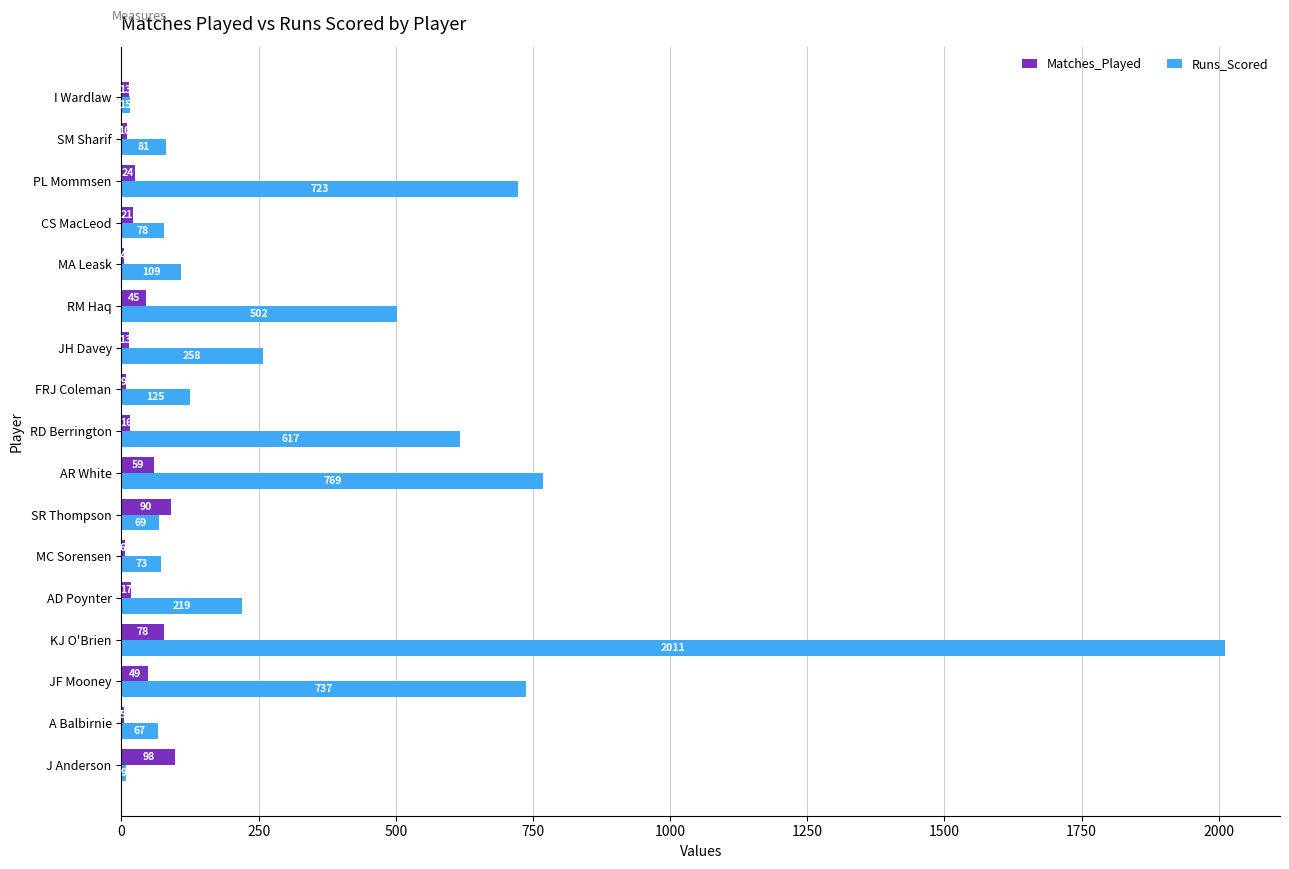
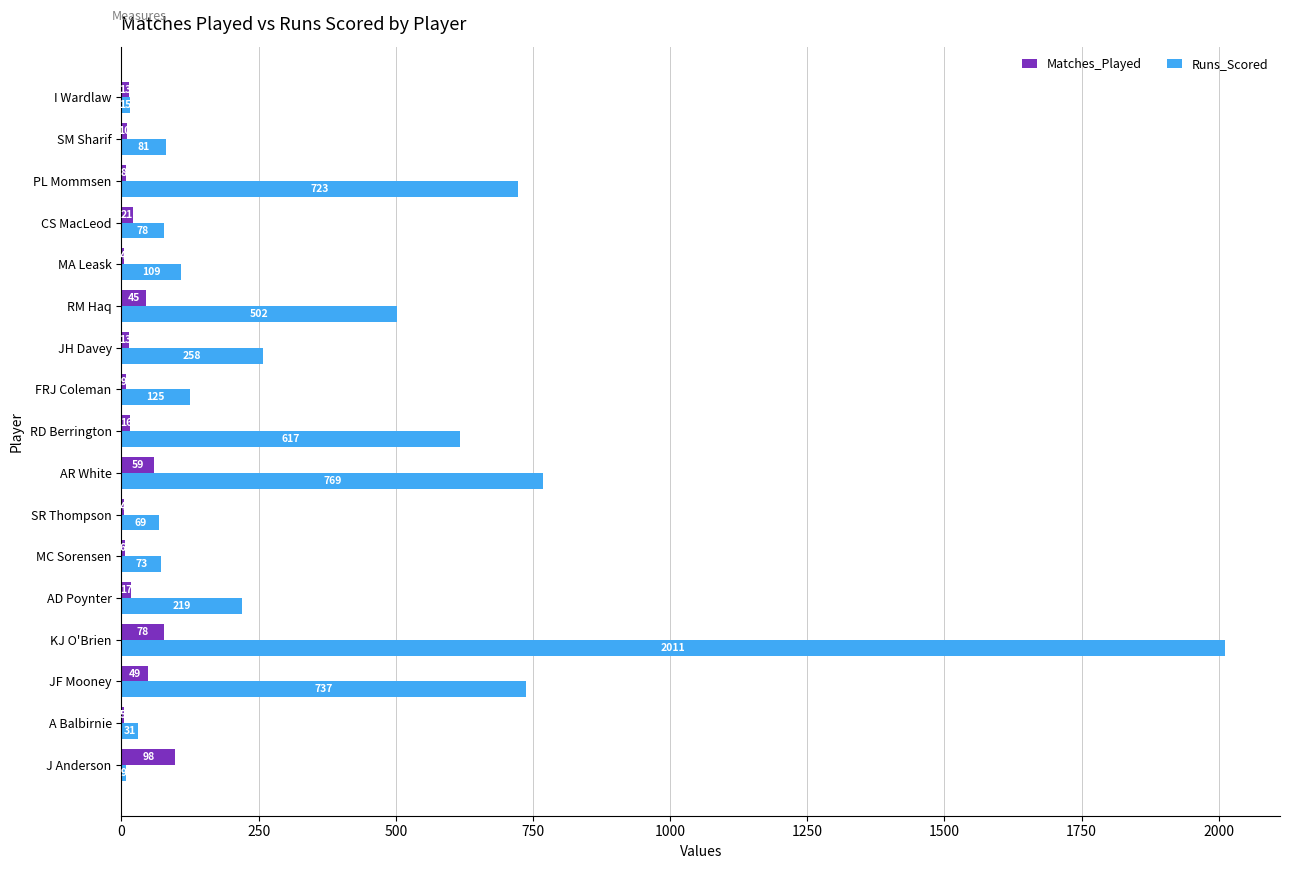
  {
    "Matches_Played": {
-     "PL Mommsen": 24,
+     "PL Mommsen": 8,
      "CS MacLeod": 21,
      "RM Haq": 45,
      "FRJ Coleman": 9,
      "RD Berrington": 16,
      "AR White": 59,
-     "SR Thompson": 90,
+     "SR Thompson": 0,
      "AD Poynter": 17,
      "KJ O'Brien": 78,
      "JF Mooney": 49,
      "J Anderson": 98
    },
    "Runs_Scored": {
      "I Wardlaw": 15,
      "SM Sharif": 81,
      "PL Mommsen": 723,
      "CS MacLeod": 78,
      "MA Leask": 109,
      "RM Haq": 502,
      "JH Davey": 258,
      "FRJ Coleman": 125,
      "RD Berrington": 617,
      "AR White": 769,
      "SR Thompson": 69,
      "MC Sorensen": 73,
      "AD Poynter": 219,
      "KJ O'Brien": 2011,
      "JF Mooney": 737,
-     "A Balbirnie": 67,
+     "A Balbirnie": 31,
      "J Anderson": 9
    }
  }
